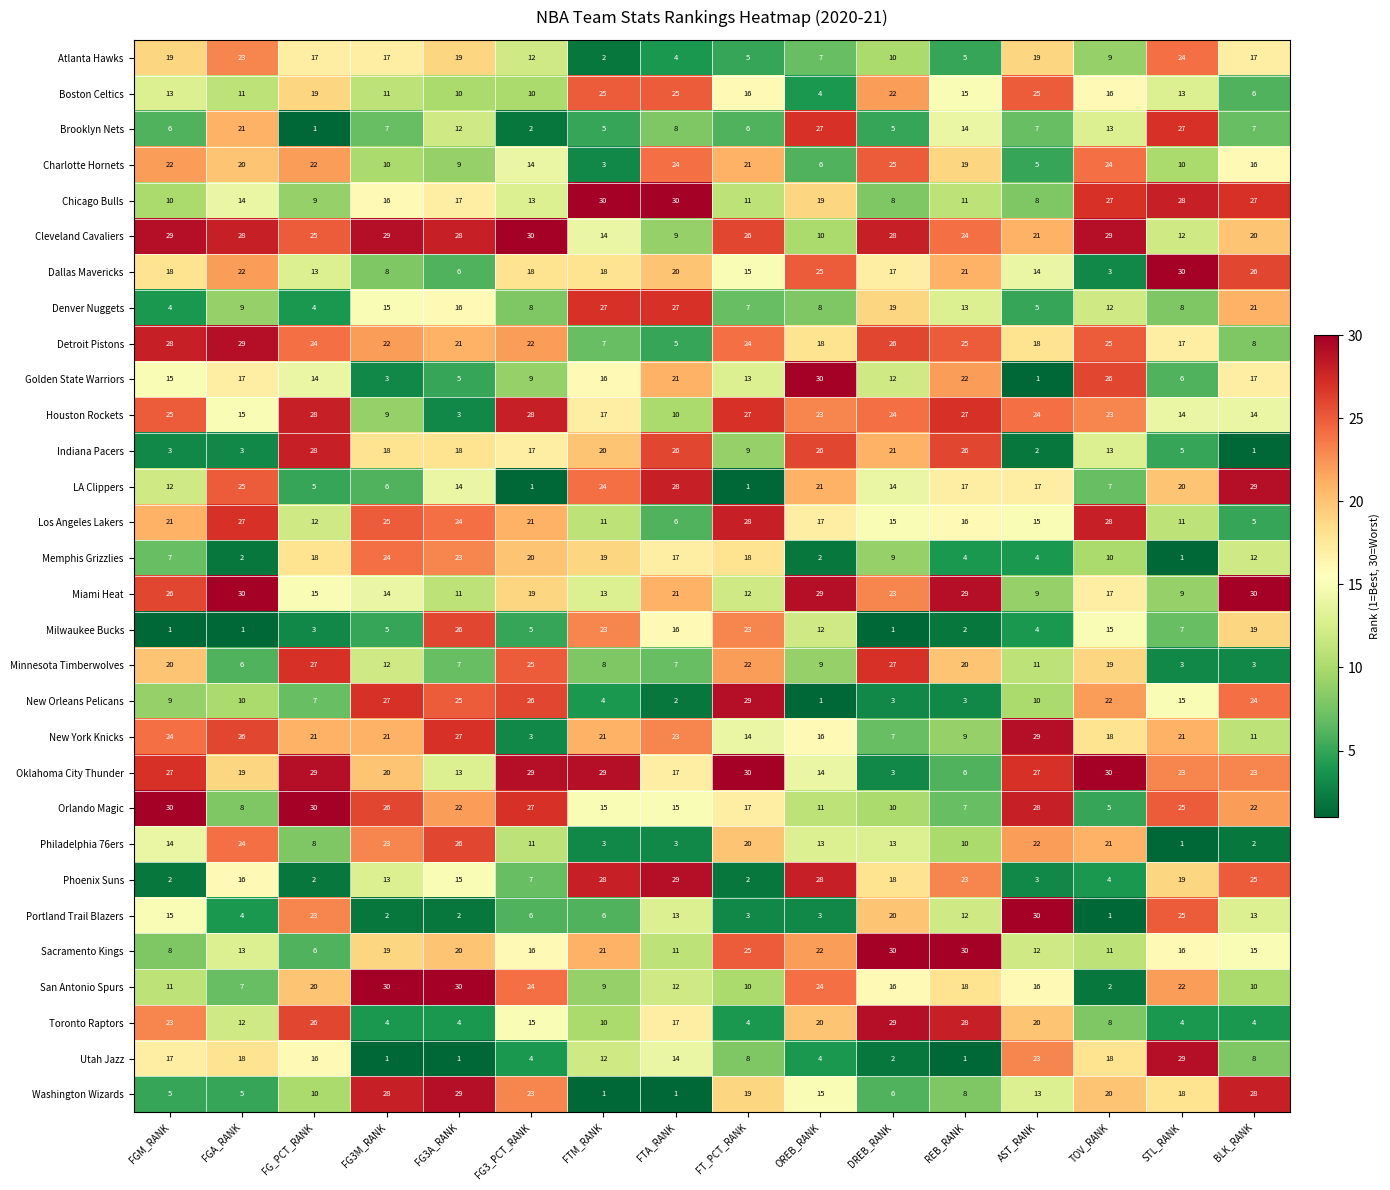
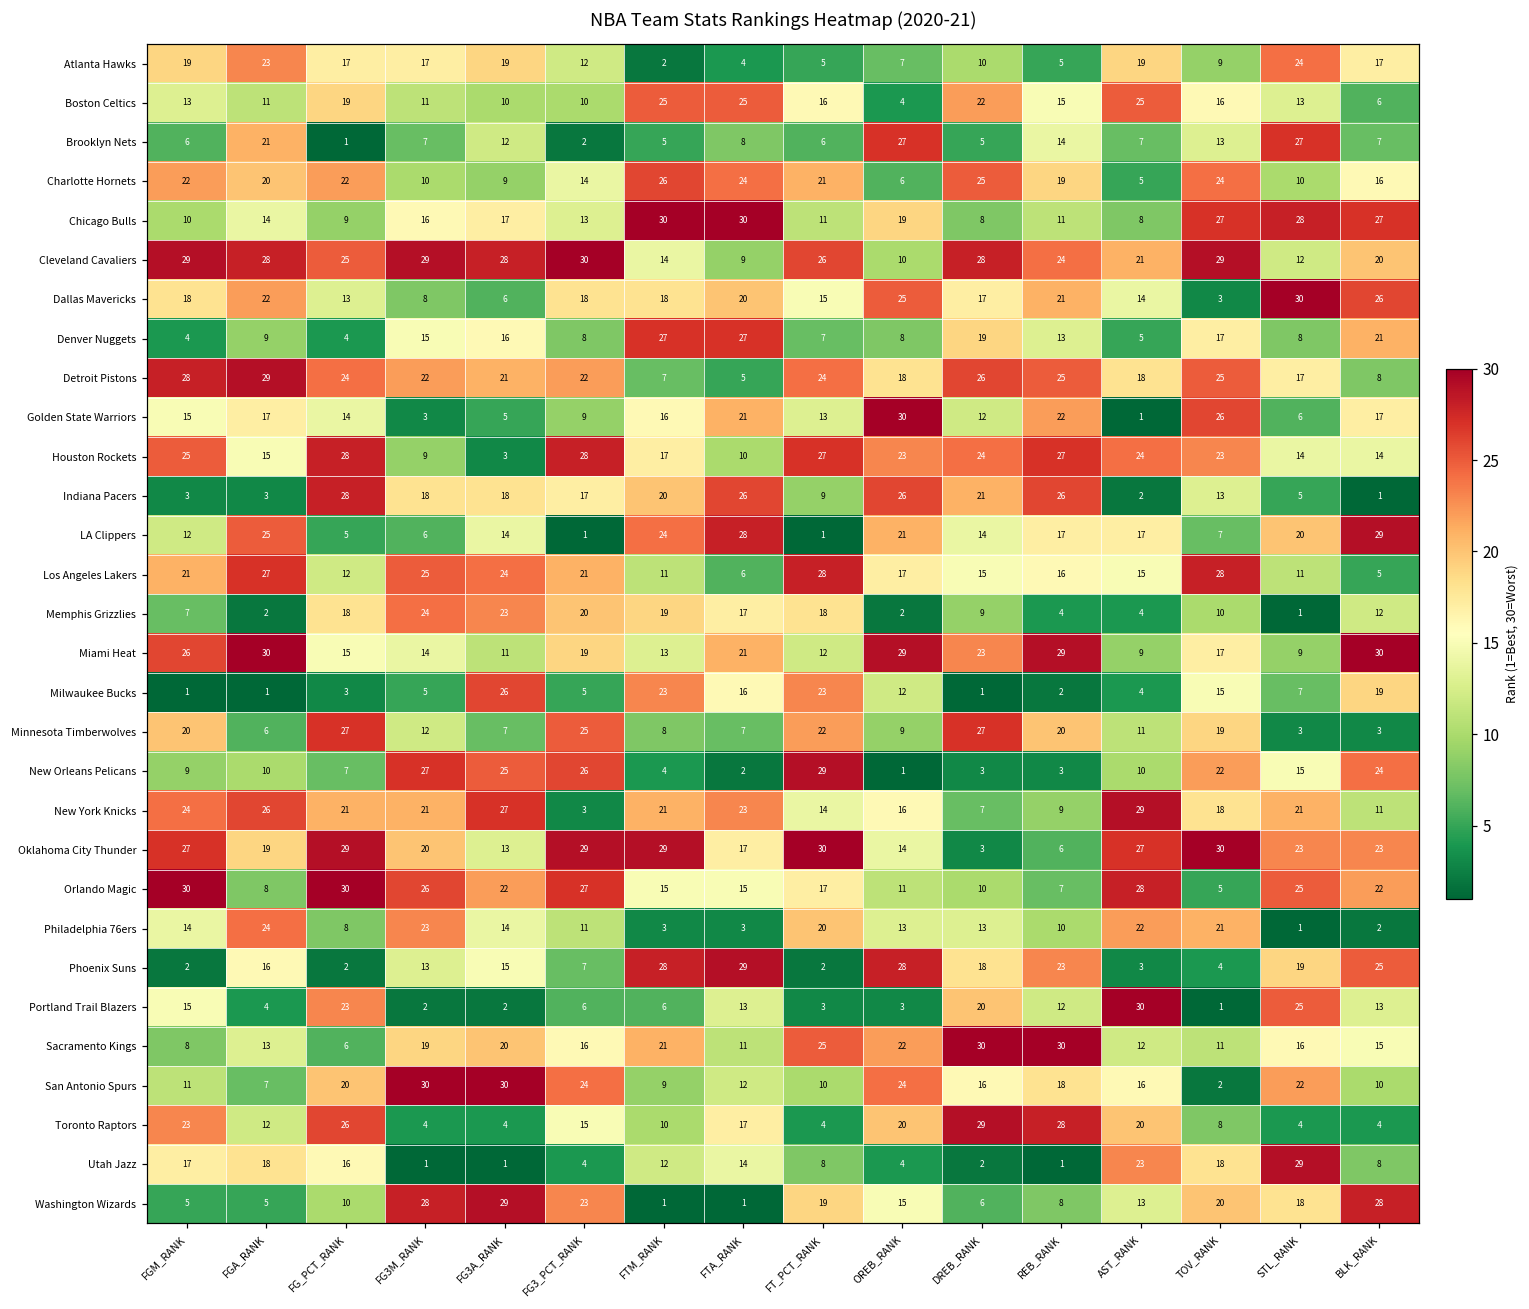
  {
    "Charlotte Hornets": {
      "FGM_RANK": 22,
      "FGA_RANK": 20,
      "FG_PCT_RANK": 22,
      "FG3M_RANK": 10,
      "FG3A_RANK": 9,
      "FG3_PCT_RANK": 14,
-     "FTM_RANK": 3,
+     "FTM_RANK": 26,
      "FTA_RANK": 24,
      "FT_PCT_RANK": 21,
      "OREB_RANK": 6,
      "DREB_RANK": 25,
      "REB_RANK": 19,
      "AST_RANK": 5,
      "TOV_RANK": 24,
      "STL_RANK": 10,
      "BLK_RANK": 16
    },
    "Denver Nuggets": {
      "FGM_RANK": 4,
      "FGA_RANK": 9,
      "FG_PCT_RANK": 4,
      "FG3M_RANK": 15,
      "FG3A_RANK": 16,
      "FG3_PCT_RANK": 8,
      "FTM_RANK": 27,
      "FTA_RANK": 27,
      "FT_PCT_RANK": 7,
      "OREB_RANK": 8,
      "DREB_RANK": 19,
      "REB_RANK": 13,
      "AST_RANK": 5,
-     "TOV_RANK": 12,
+     "TOV_RANK": 17,
      "STL_RANK": 8,
      "BLK_RANK": 21
    },
    "Philadelphia 76ers": {
      "FGM_RANK": 14,
      "FGA_RANK": 24,
      "FG_PCT_RANK": 8,
      "FG3M_RANK": 23,
-     "FG3A_RANK": 26,
+     "FG3A_RANK": 14,
      "FG3_PCT_RANK": 11,
      "FTM_RANK": 3,
      "FTA_RANK": 3,
      "FT_PCT_RANK": 20,
      "OREB_RANK": 13,
      "DREB_RANK": 13,
      "REB_RANK": 10,
      "AST_RANK": 22,
      "TOV_RANK": 21,
      "STL_RANK": 1,
      "BLK_RANK": 2
    }
  }
